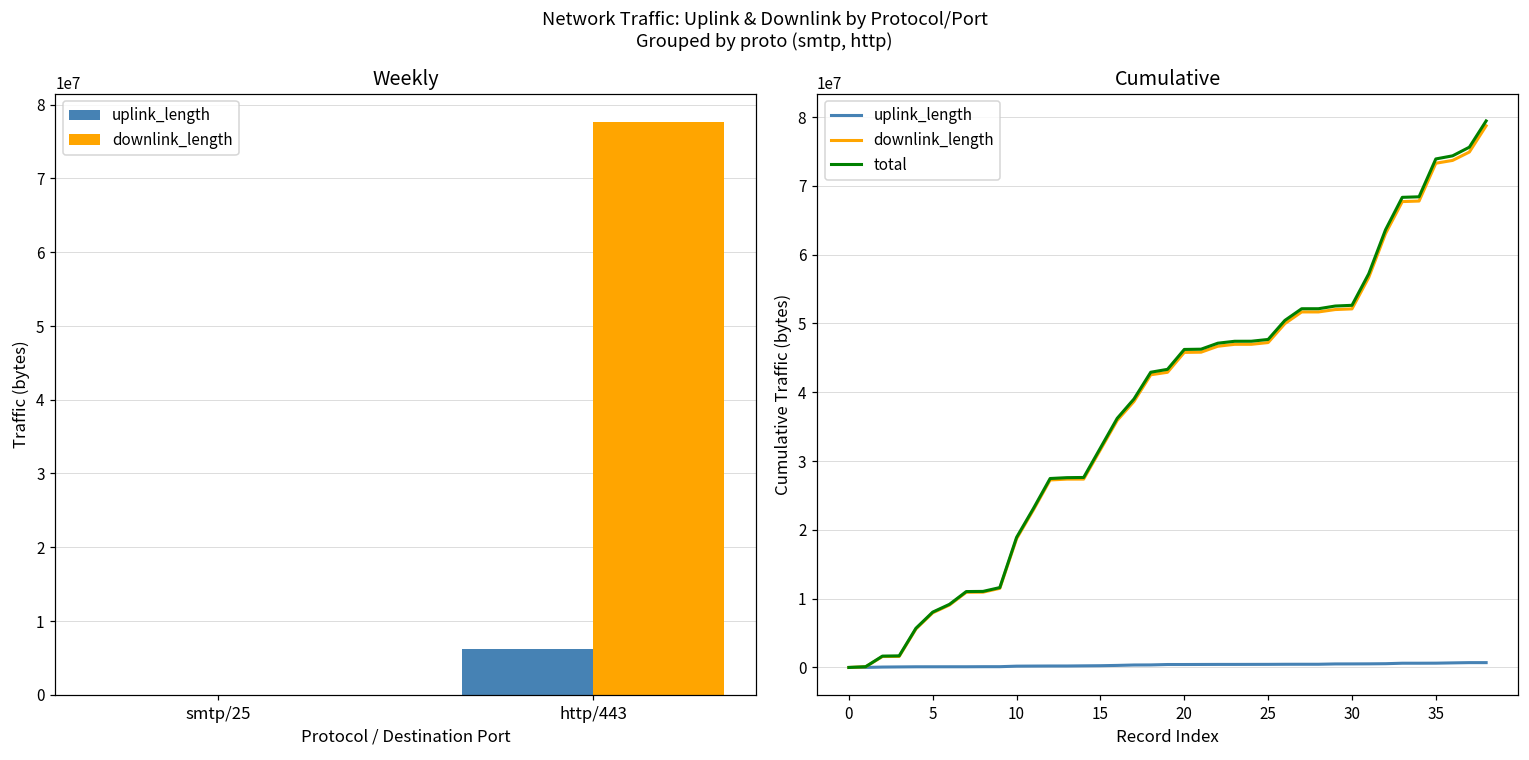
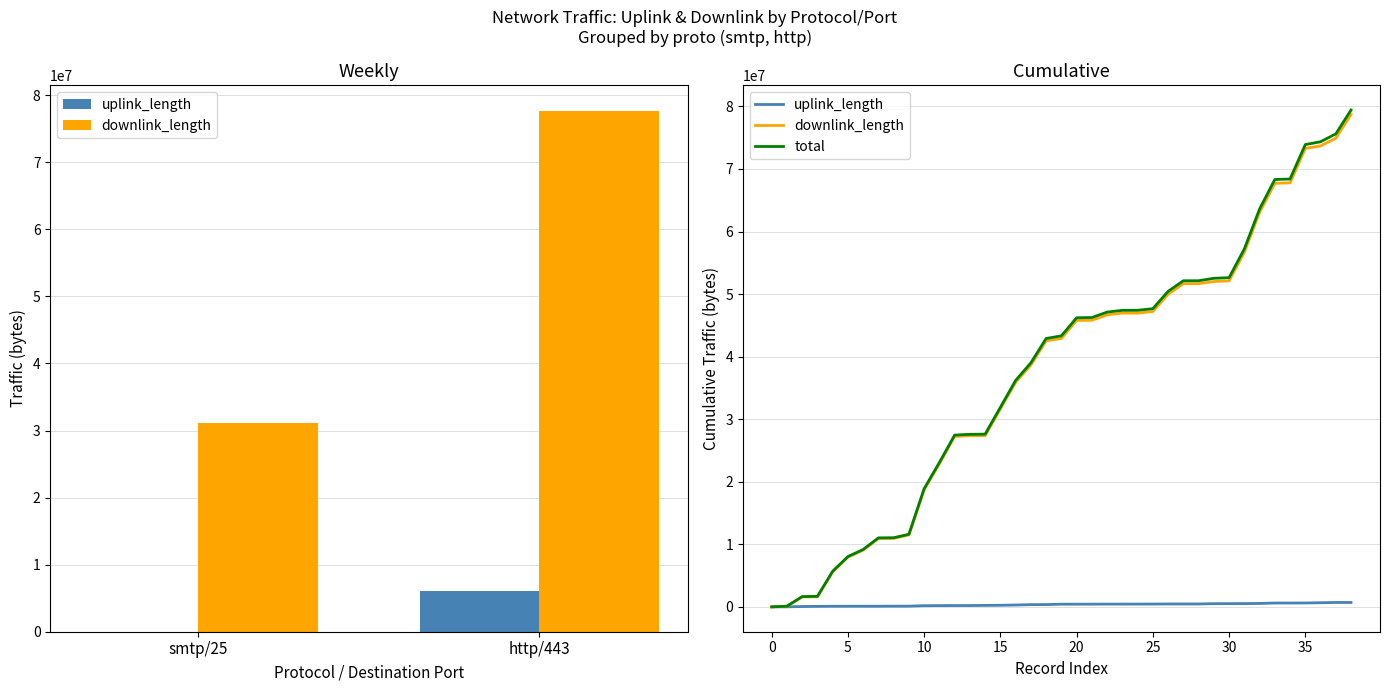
  {
    "Weekly": {
      "uplink_length": {
        "http/443": 6000000
      },
      "downlink_length": {
-       "smtp/25": 0,
+       "smtp/25": 31000000,
        "http/443": 78000000
      }
    },
    "Cumulative": {
      "uplink_length": {
        "5": 0,
        "10": 0,
        "15": 0,
        "20": 0,
        "30": 1000000,
        "35": 1000000
      },
      "downlink_length": {
        "20": 46000000,
        "30": 52000000,
        "35": 73000000
      },
      "total": {
        "20": 46000000,
        "30": 53000000,
        "35": 74000000
      }
    }
  }
